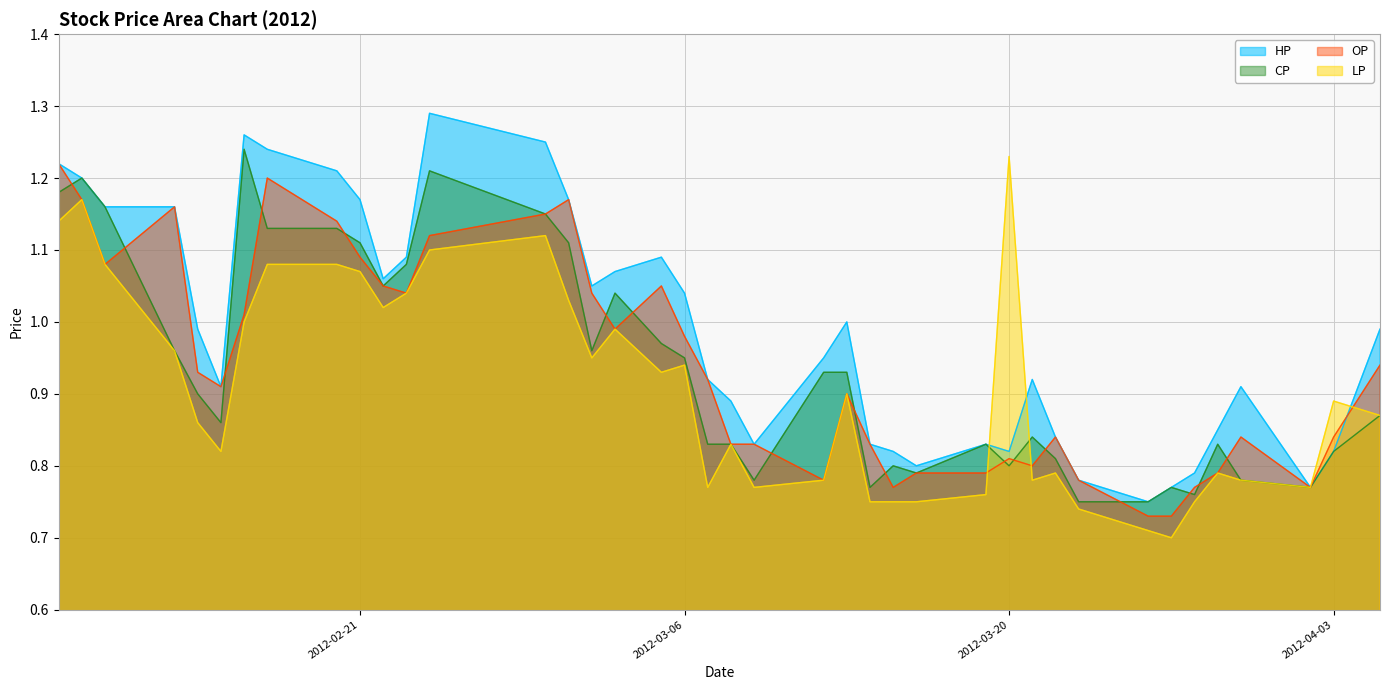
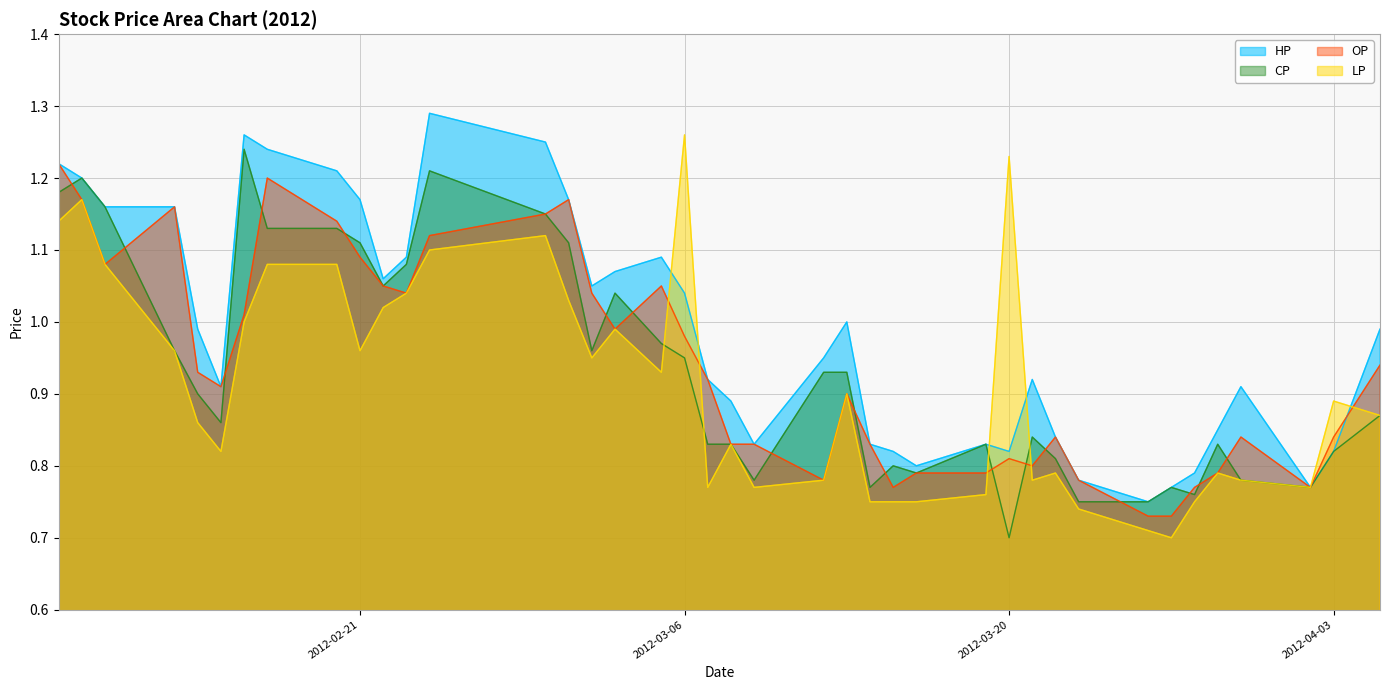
  {
    "HP": {
      "2012-02-21": 1.17,
      "2012-03-06": 1.04,
      "2012-03-20": 0.82
    },
    "CP": {
      "2012-02-21": 1.11,
      "2012-03-06": 0.95,
-     "2012-03-20": 0.8
+     "2012-03-20": 0.7
    },
    "OP": {
      "2012-02-21": 1.09,
      "2012-03-06": 0.98,
      "2012-03-20": 0.81,
      "2012-04-03": 0.84
    },
    "LP": {
-     "2012-02-21": 1.07,
-     "2012-03-06": 0.94,
+     "2012-02-21": 0.96,
+     "2012-03-06": 1.26,
      "2012-03-20": 1.23,
      "2012-04-03": 0.89
    }
  }
